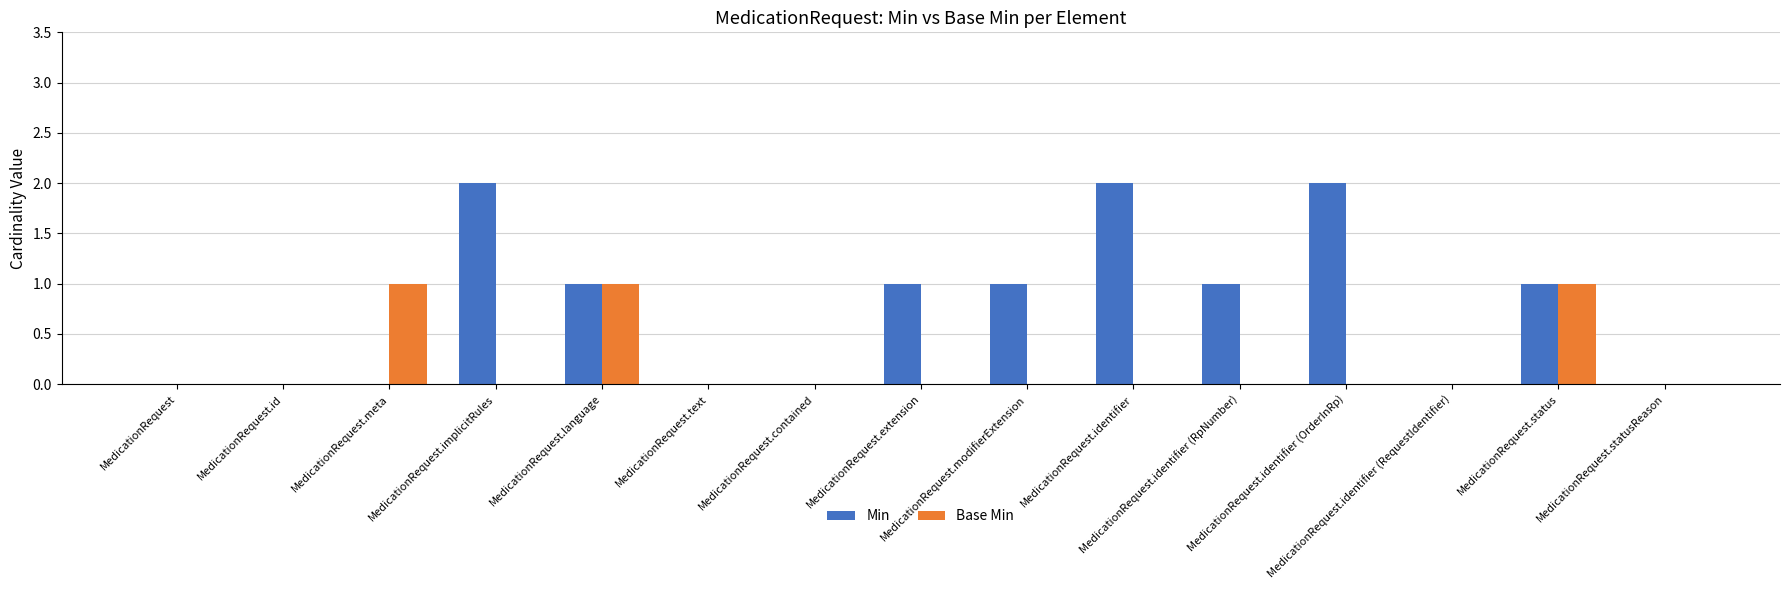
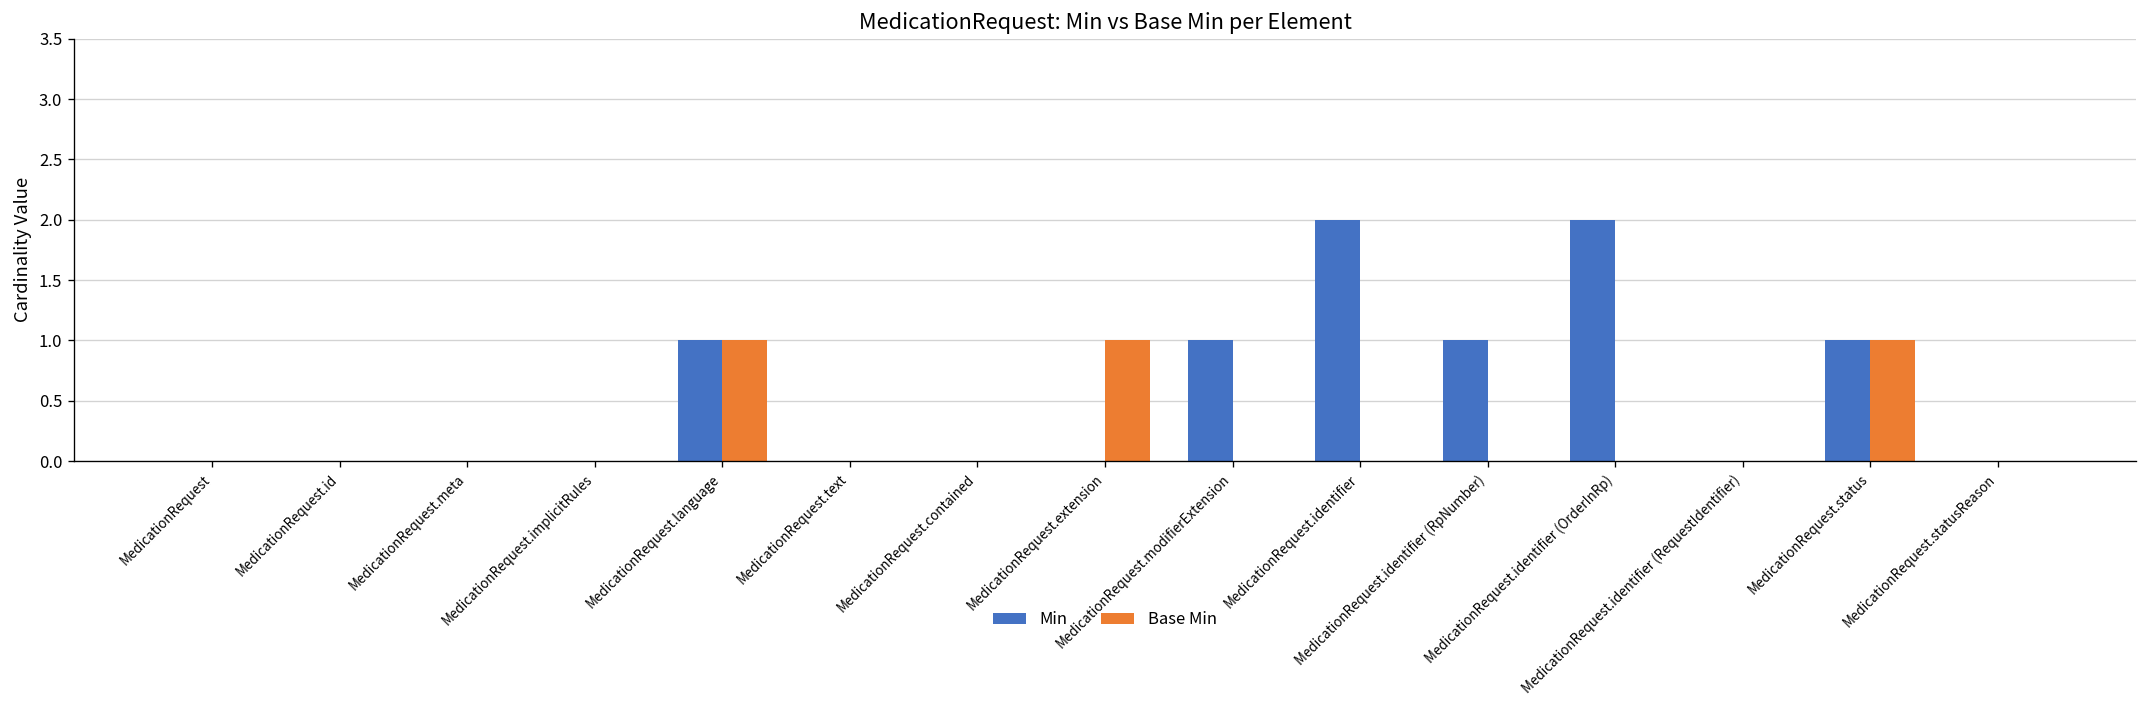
  {
    "Min": {
      "MedicationRequest": 0,
      "MedicationRequest.id": 0,
      "MedicationRequest.meta": 0,
-     "MedicationRequest.implicitRules": 2,
+     "MedicationRequest.implicitRules": 0,
      "MedicationRequest.language": 1,
      "MedicationRequest.text": 0,
      "MedicationRequest.contained": 0,
-     "MedicationRequest.extension": 1,
+     "MedicationRequest.extension": 0,
      "MedicationRequest.modifierExtension": 1,
      "MedicationRequest.identifier": 2,
      "MedicationRequest.identifier (RpNumber)": 1,
      "MedicationRequest.identifier (OrderInRp)": 2,
      "MedicationRequest.identifier (RequestIdentifier)": 0,
      "MedicationRequest.status": 1,
      "MedicationRequest.statusReason": 0
    },
    "Base Min": {
      "MedicationRequest": 0,
      "MedicationRequest.id": 0,
-     "MedicationRequest.meta": 1,
+     "MedicationRequest.meta": 0,
      "MedicationRequest.implicitRules": 0,
      "MedicationRequest.language": 1,
      "MedicationRequest.text": 0,
      "MedicationRequest.contained": 0,
-     "MedicationRequest.extension": 0,
+     "MedicationRequest.extension": 1,
      "MedicationRequest.modifierExtension": 0,
      "MedicationRequest.identifier": 0,
      "MedicationRequest.identifier (RpNumber)": 0,
      "MedicationRequest.identifier (OrderInRp)": 0,
      "MedicationRequest.identifier (RequestIdentifier)": 0,
      "MedicationRequest.status": 1,
      "MedicationRequest.statusReason": 0
    }
  }
